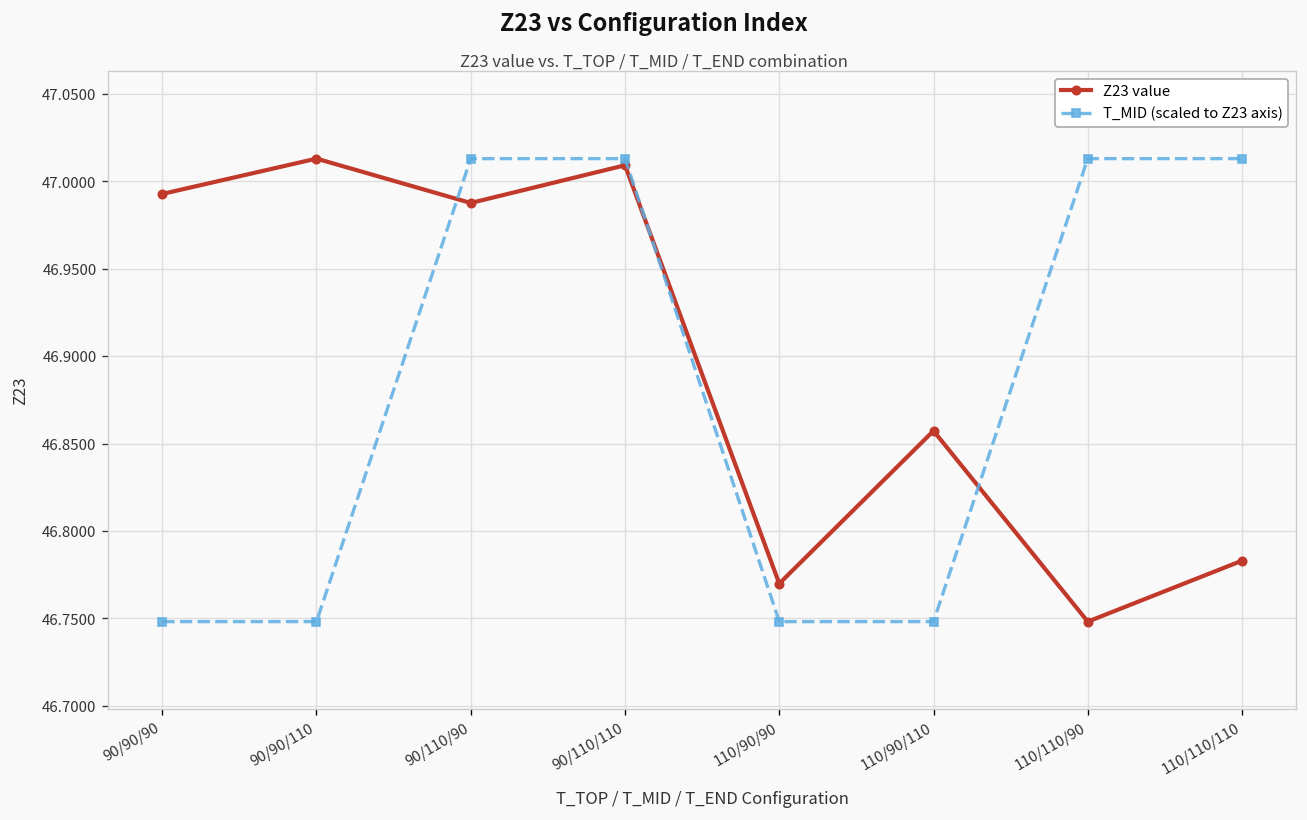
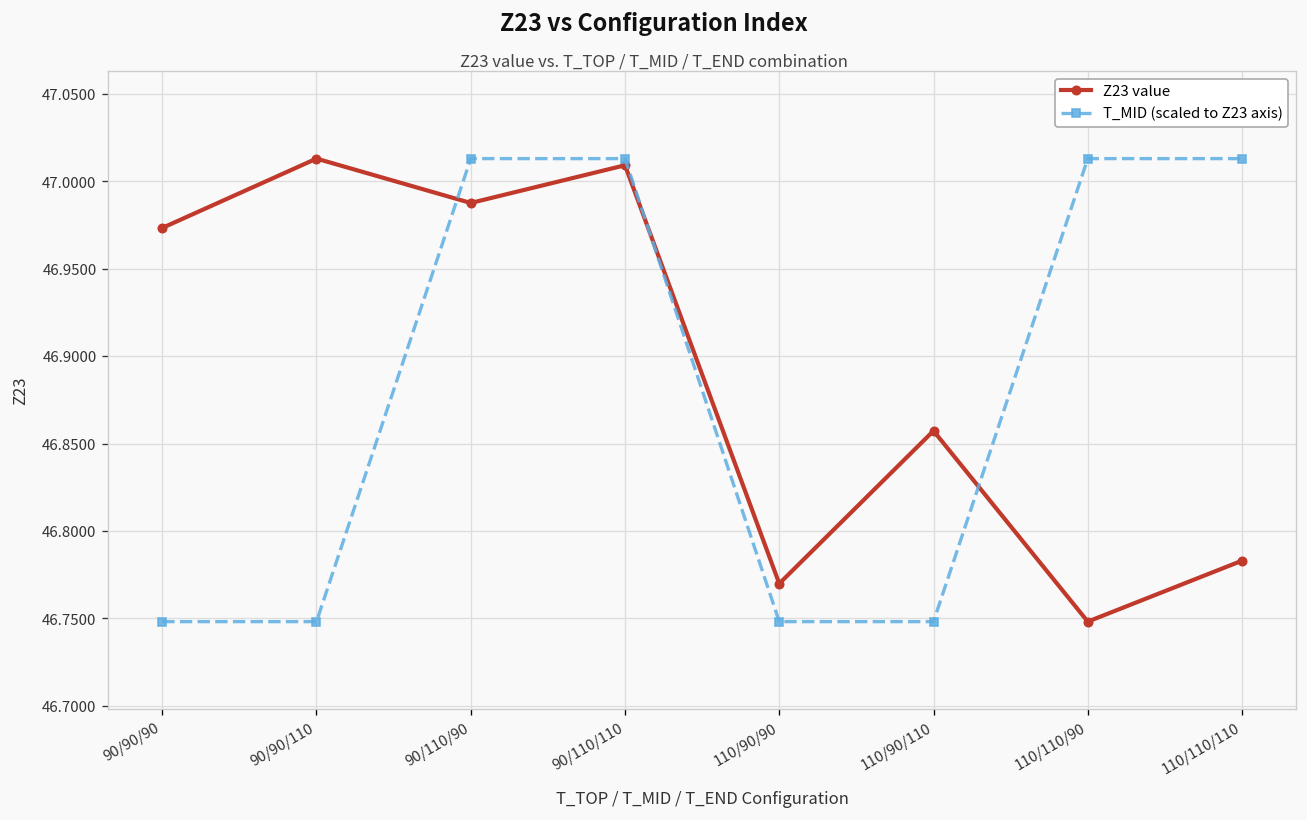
  {
    "Z23 value": {
-     "90/90/90": 46.993,
+     "90/90/90": 46.973,
      "90/90/110": 47.013,
      "90/110/90": 46.988,
      "90/110/110": 47.009,
      "110/90/90": 46.770,
      "110/90/110": 46.857,
      "110/110/90": 46.748,
      "110/110/110": 46.783
    },
    "T_MID (scaled to Z23 axis)": {
      "90/90/90": 46.748,
      "90/90/110": 46.748,
      "90/110/90": 47.013,
      "90/110/110": 47.013,
      "110/90/90": 46.748,
      "110/90/110": 46.748,
      "110/110/90": 47.013,
      "110/110/110": 47.013
    }
  }
